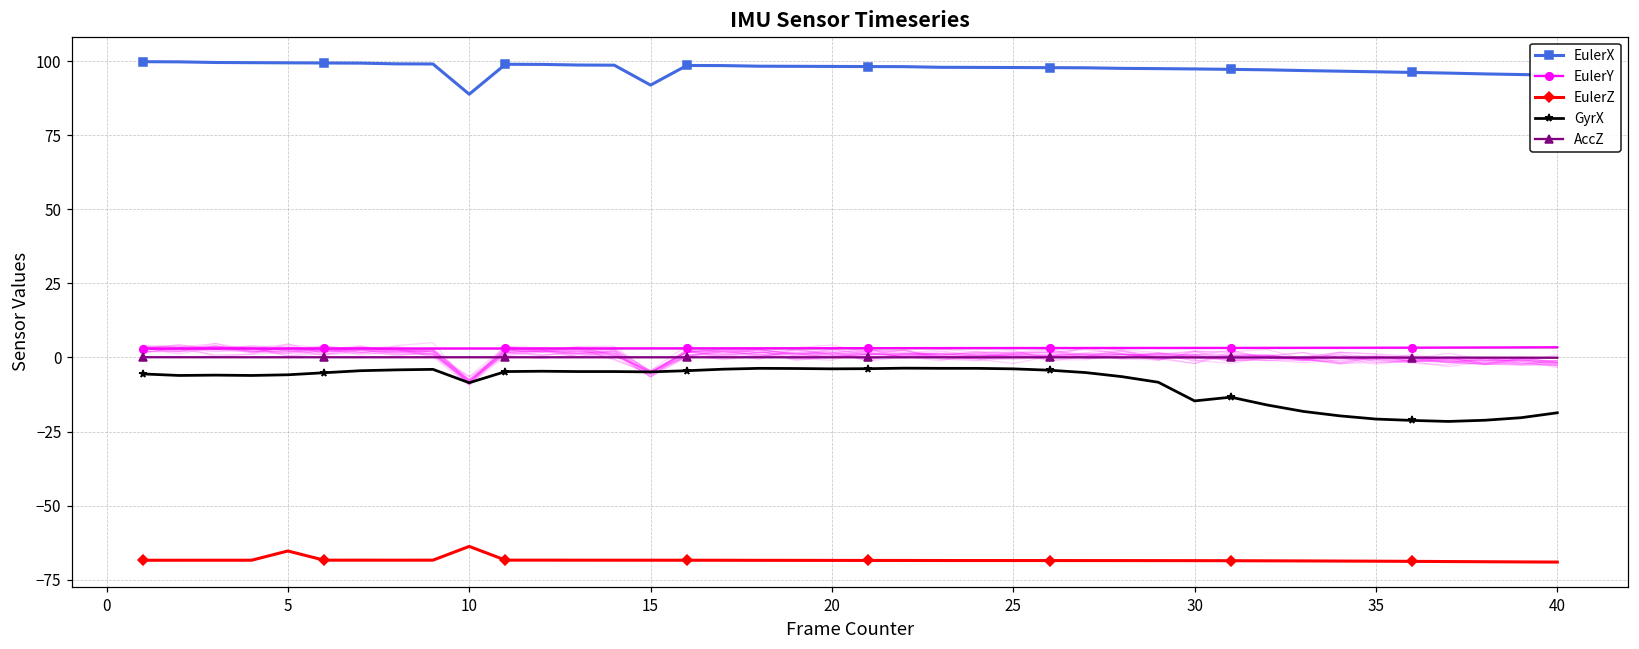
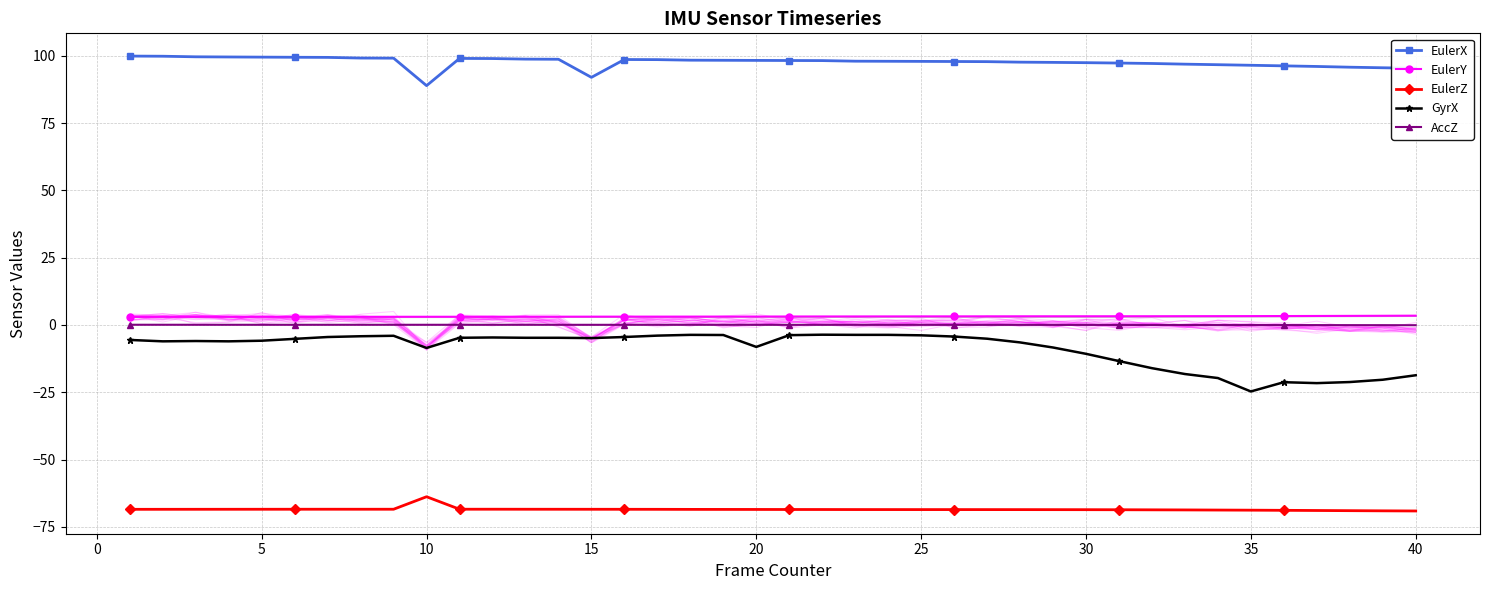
  {
    "EulerX": {
      "5": 100,
      "10": 89,
      "15": 92,
      "20": 98,
      "25": 98,
      "30": 97,
      "35": 96
    },
    "EulerZ": {
-     "5": -65,
+     "5": -68,
      "10": -64,
      "15": -68,
      "20": -69,
      "25": -69,
      "30": -69,
      "35": -69,
      "40": -69
    },
    "GyrX": {
      "5": -6,
-     "20": -4,
+     "20": -8,
      "25": -4,
-     "30": -15,
-     "35": -21,
+     "30": -11,
+     "35": -25,
      "40": -19
    },
    "AccZ": {
      "10": 0,
      "15": 0
    }
  }
